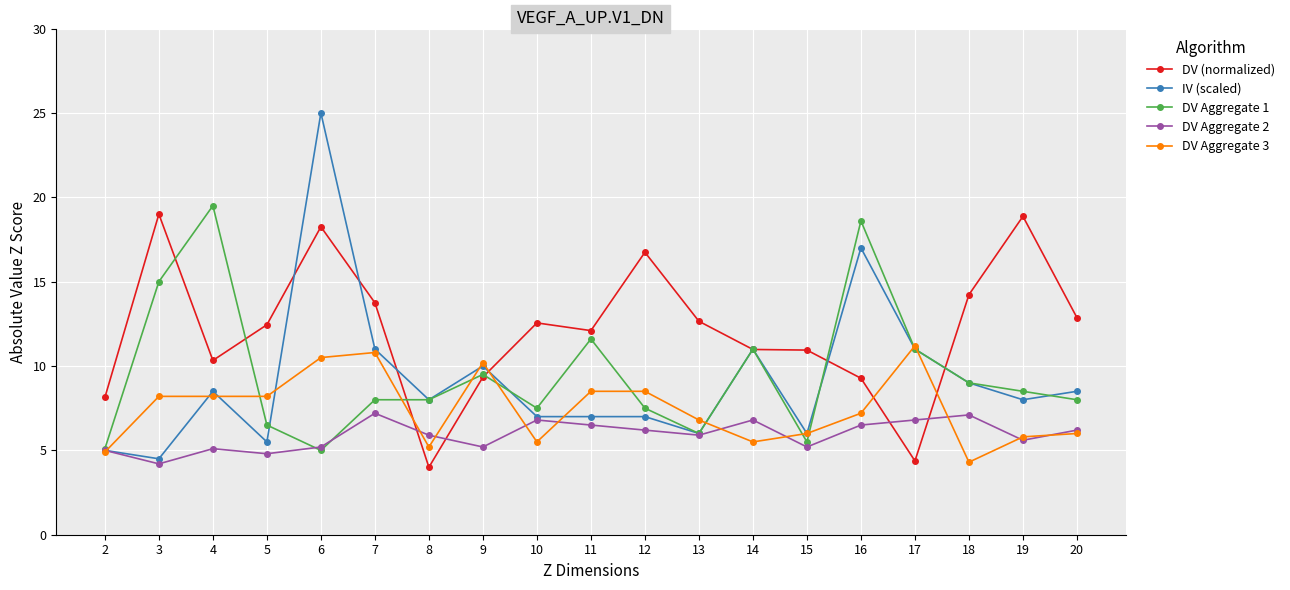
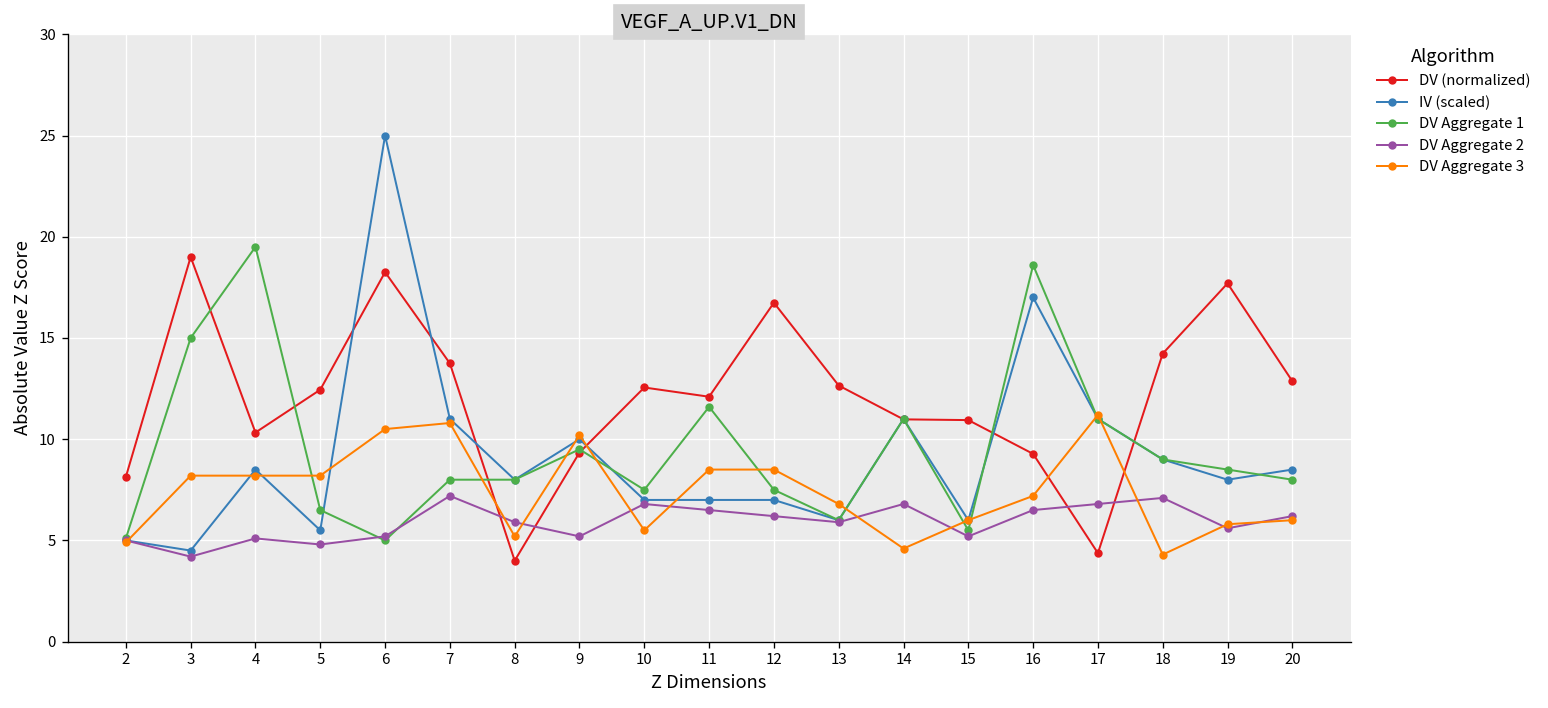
  {
    "DV (normalized)": {
      "2": 8.1,
      "3": 19.0,
      "4": 10.3,
      "5": 12.4,
      "6": 18.3,
      "7": 13.7,
      "8": 4.0,
      "9": 9.3,
      "10": 12.6,
      "11": 12.1,
      "12": 16.7,
      "13": 12.7,
      "15": 10.9,
      "16": 9.3,
      "17": 4.4,
      "18": 14.2,
-     "19": 18.9,
+     "19": 17.7,
      "20": 12.9
    },
    "IV (scaled)": {
      "3": 4.5,
      "4": 8.5,
      "5": 5.5,
      "6": 25.0,
      "7": 11.0,
      "9": 10.0,
      "10": 7.0,
      "11": 7.0,
      "12": 7.0,
      "16": 17.0,
      "19": 8.0,
      "20": 8.5
    },
    "DV Aggregate 1": {
      "3": 15.0,
      "4": 19.5,
      "5": 6.5,
      "6": 5.0,
      "7": 8.0,
      "9": 9.5,
      "10": 7.5,
      "11": 11.6,
      "12": 7.5,
      "15": 5.5,
      "16": 18.6,
      "19": 8.5,
      "20": 8.0
    },
    "DV Aggregate 2": {
      "3": 4.2,
      "4": 5.1,
      "5": 4.8,
      "6": 5.2,
      "7": 7.2,
      "8": 5.9,
      "9": 5.2,
      "10": 6.8,
      "11": 6.5,
      "12": 6.2,
      "14": 6.8,
      "15": 5.2,
      "16": 6.5,
      "17": 6.8,
      "18": 7.1,
      "19": 5.6,
      "20": 6.2
    },
    "DV Aggregate 3": {
      "3": 8.2,
      "4": 8.2,
      "5": 8.2,
      "6": 10.5,
      "7": 10.8,
      "8": 5.2,
      "9": 10.2,
      "10": 5.5,
      "11": 8.5,
      "12": 8.5,
      "13": 6.8,
-     "14": 5.5,
+     "14": 4.6,
      "16": 7.2,
      "17": 11.2,
      "18": 4.3,
      "19": 5.8,
      "20": 6.0
    }
  }
